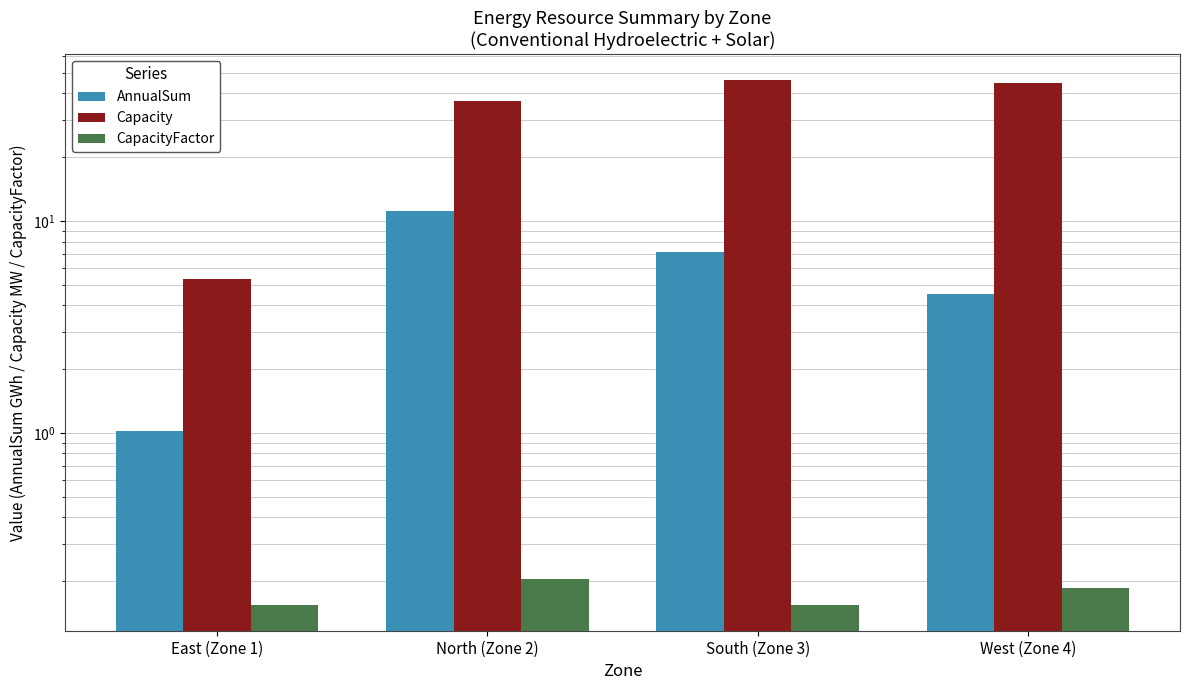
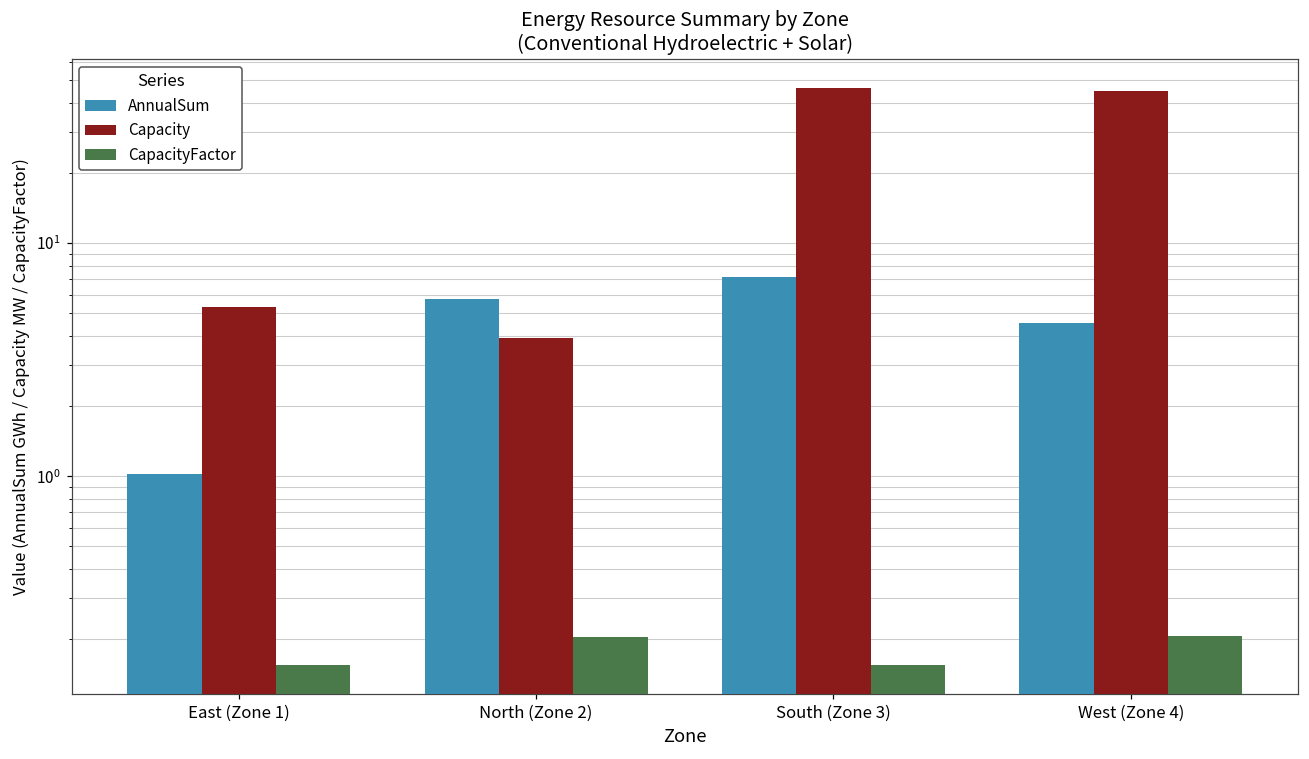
  {
    "AnnualSum": {
      "East (Zone 1)": 1.0,
-     "North (Zone 2)": 11,
+     "North (Zone 2)": 5.7,
      "South (Zone 3)": 7.2,
      "West (Zone 4)": 4.5
    },
    "Capacity": {
      "East (Zone 1)": 5.3,
-     "North (Zone 2)": 37,
+     "North (Zone 2)": 3.9,
      "South (Zone 3)": 46,
      "West (Zone 4)": 45
    },
    "CapacityFactor": {
      "East (Zone 1)": 0.16,
      "North (Zone 2)": 0.20,
      "South (Zone 3)": 0.16,
-     "West (Zone 4)": 0.19
+     "West (Zone 4)": 0.21
    }
  }
